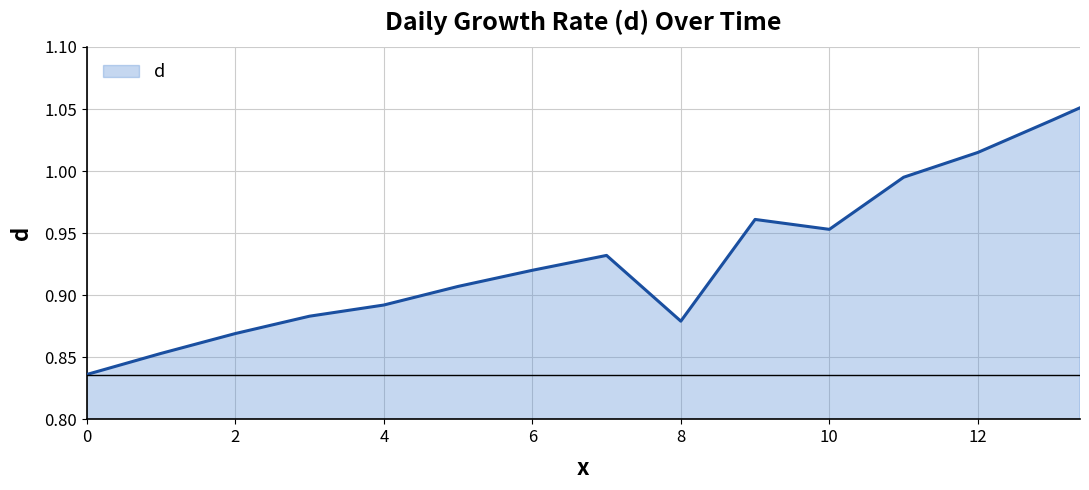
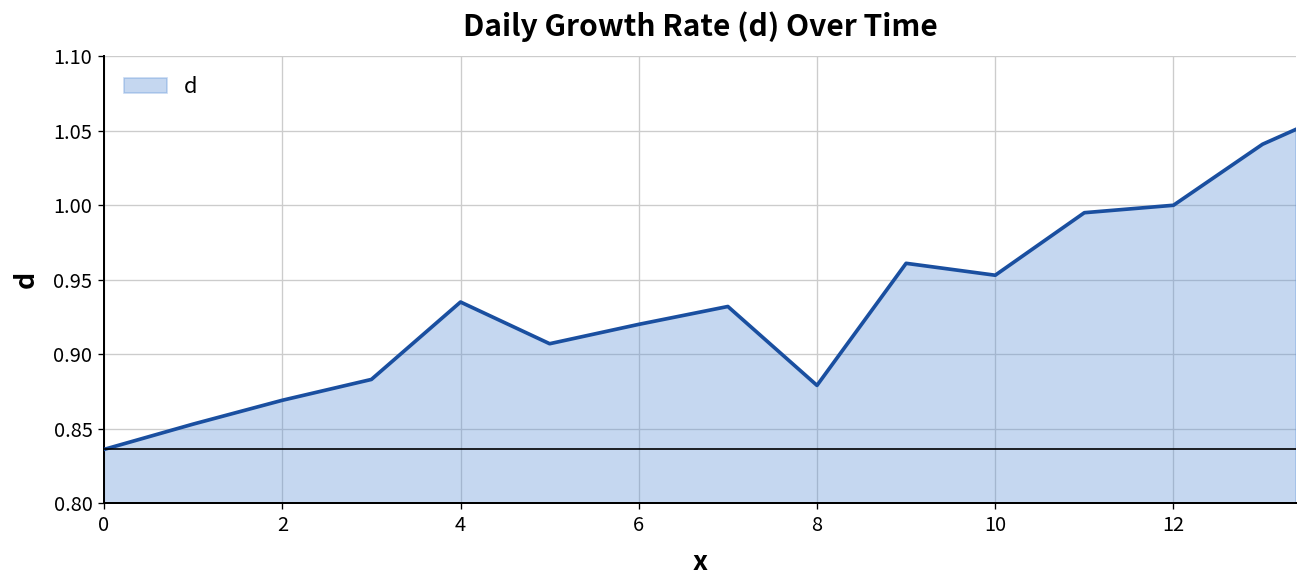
  {
    "0": 0.836,
    "2": 0.869,
-   "4": 0.892,
+   "4": 0.935,
    "6": 0.920,
    "8": 0.879,
    "10": 0.953,
-   "12": 1.015
+   "12": 1.000
  }
